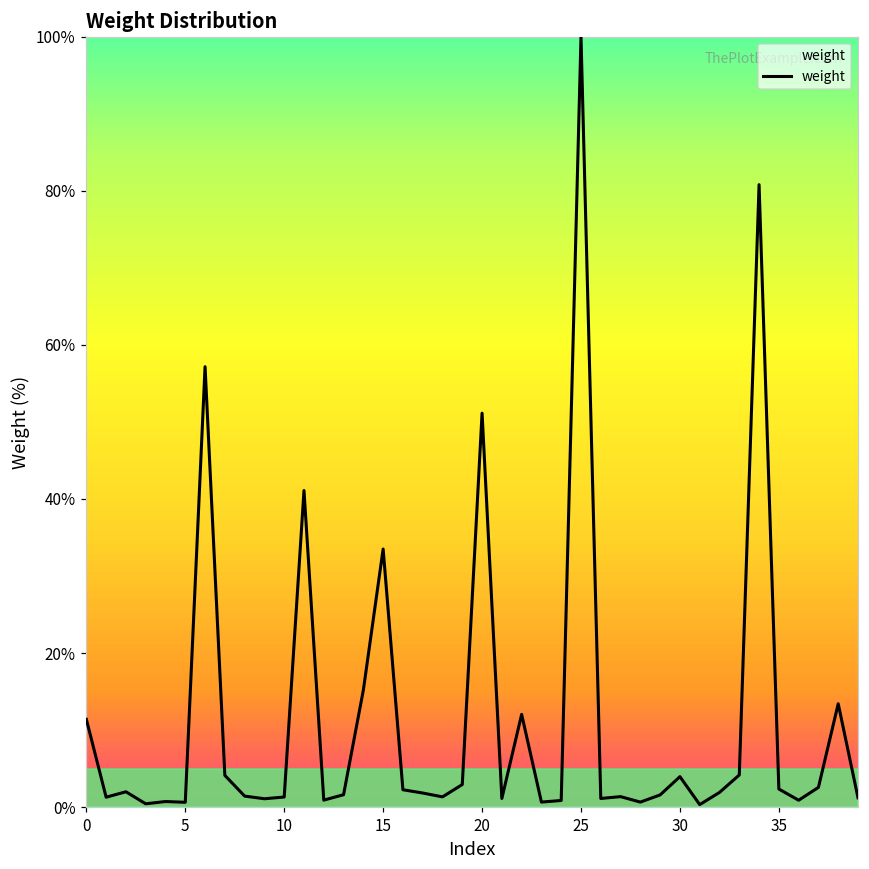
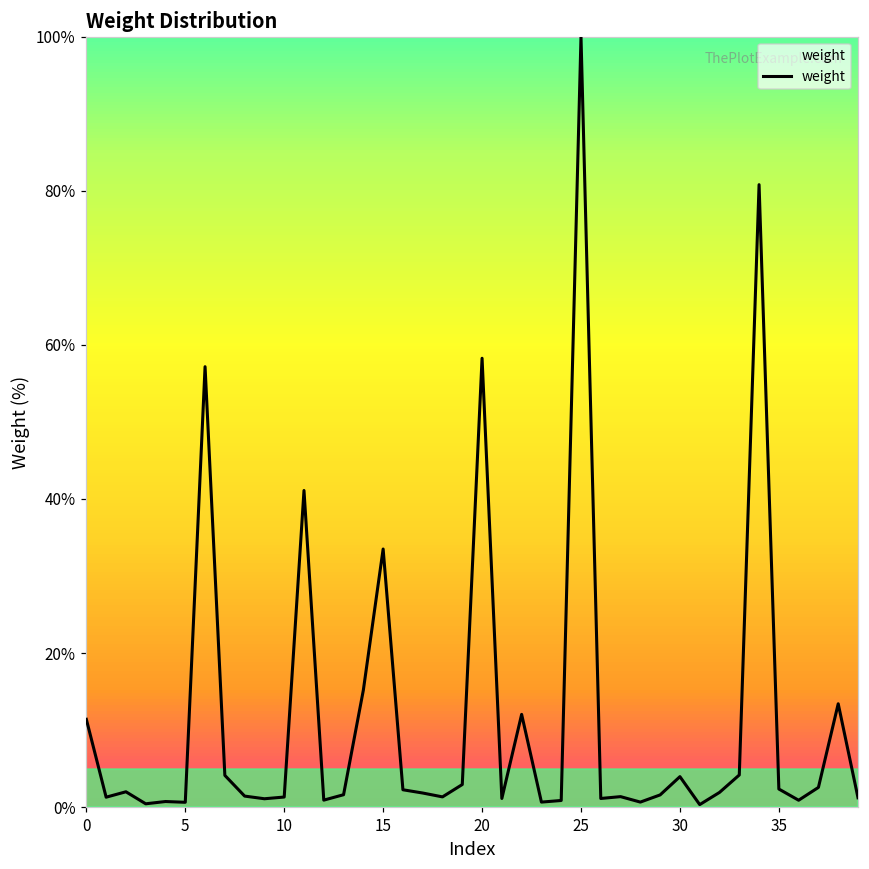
  {
    "0": "11%",
    "15": "33%",
-   "20": "51%",
+   "20": "58%",
    "25": "100%"
  }
